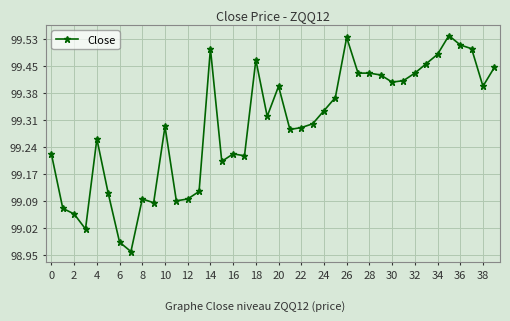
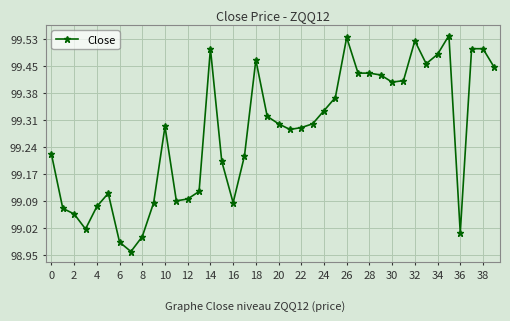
  {
    "0": 99.22,
    "2": 99.06,
-   "4": 99.26,
+   "4": 99.08,
    "6": 98.99,
-   "8": 99.1,
+   "8": 99.0,
    "10": 99.29,
    "12": 99.10,
    "14": 99.50,
-   "16": 99.22,
+   "16": 99.09,
    "18": 99.47,
-   "20": 99.4,
+   "20": 99.3,
    "22": 99.29,
    "24": 99.34,
    "26": 99.53,
    "28": 99.44,
    "30": 99.41,
-   "32": 99.44,
+   "32": 99.52,
    "34": 99.49,
-   "36": 99.51,
-   "38": 99.4
+   "36": 99.01,
+   "38": 99.5
  }
